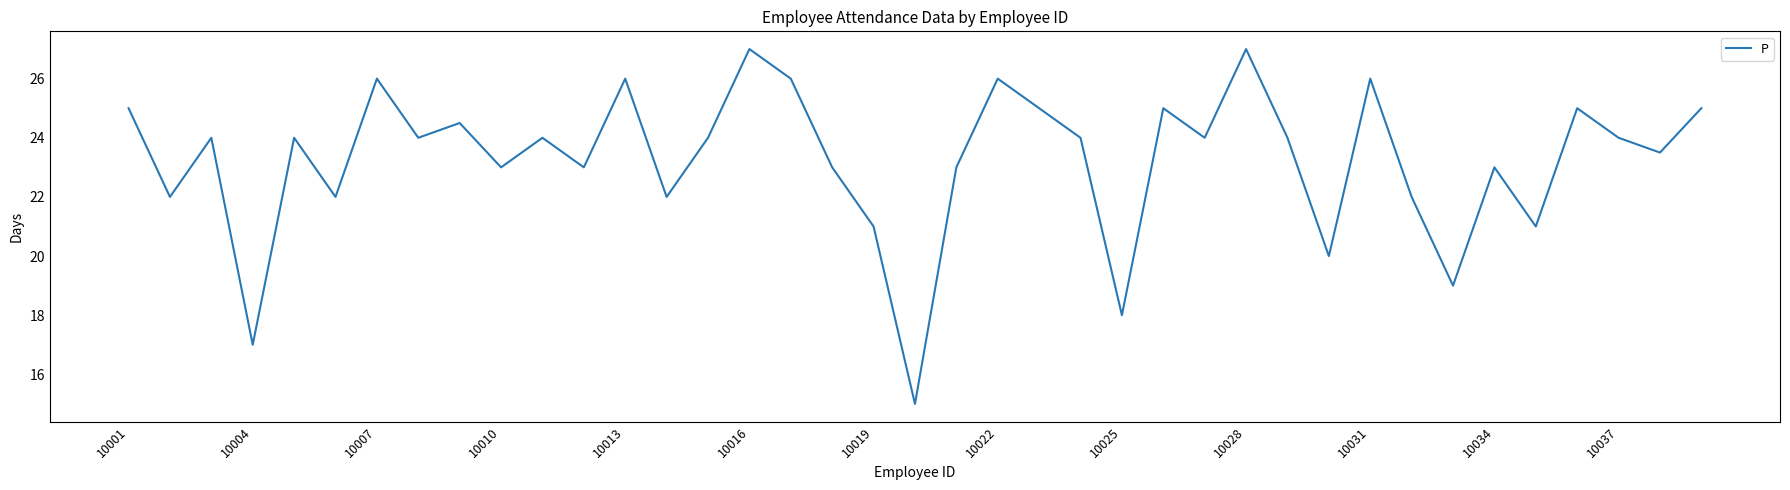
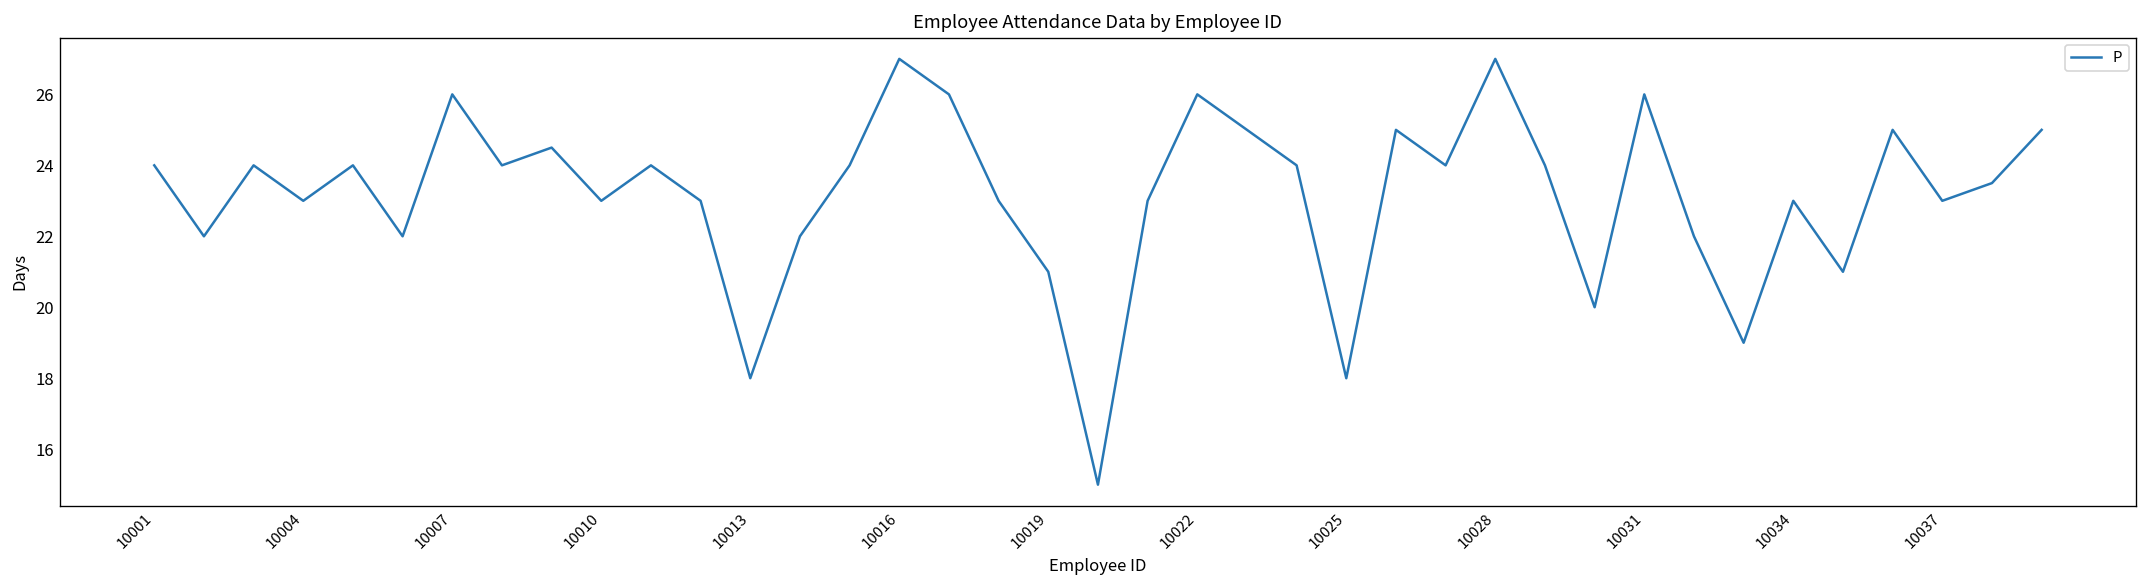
  {
-   "10001": 25,
-   "10004": 17,
+   "10001": 24,
+   "10004": 23,
    "10007": 26,
    "10010": 23,
-   "10013": 26,
+   "10013": 18,
    "10016": 27,
    "10019": 21,
    "10022": 26,
    "10025": 18,
    "10028": 27,
    "10031": 26,
    "10034": 23,
-   "10037": 24
+   "10037": 23
  }
